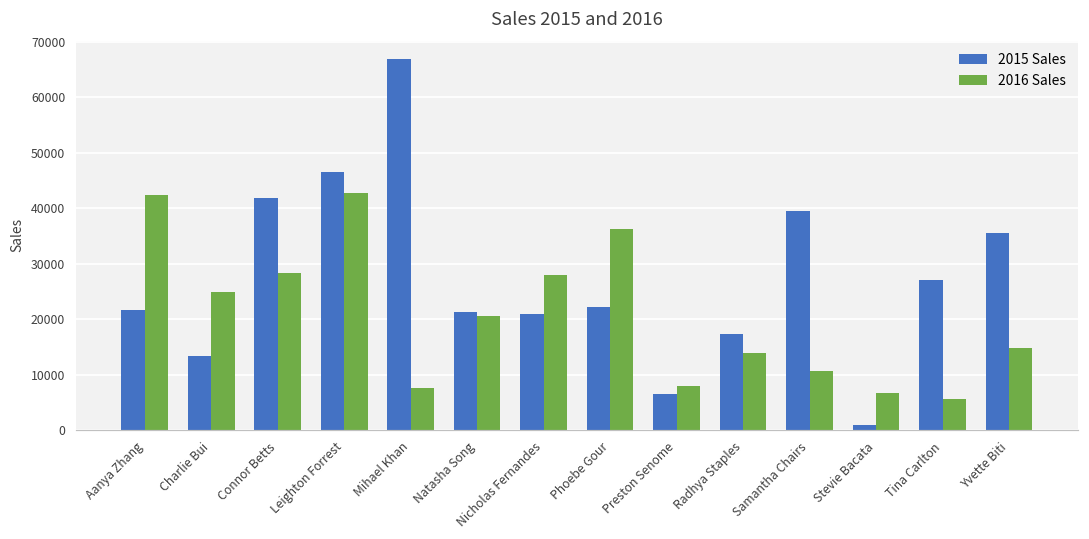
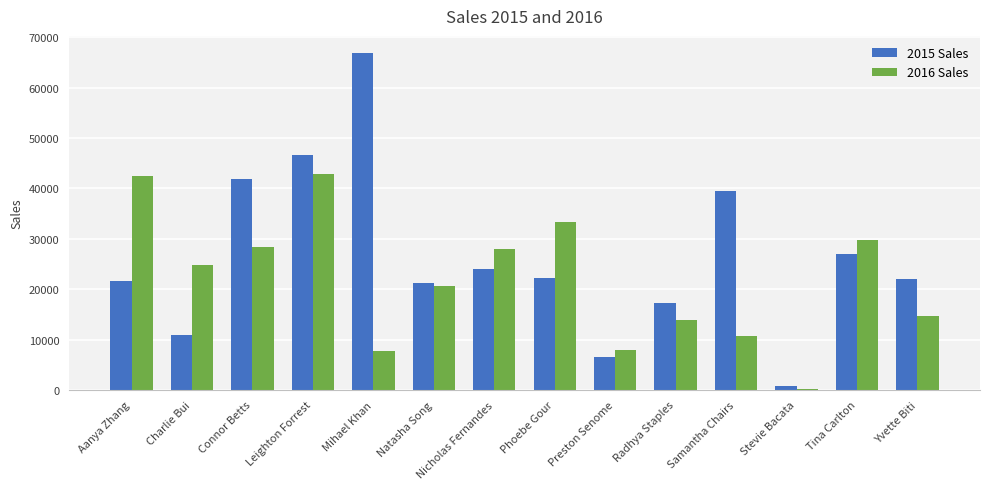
  {
    "2015 Sales": {
      "Aanya Zhang": 22000,
-     "Charlie Bui": 13000,
+     "Charlie Bui": 11000,
      "Connor Betts": 42000,
      "Leighton Forrest": 47000,
      "Mihael Khan": 67000,
      "Natasha Song": 21000,
-     "Nicholas Fernandes": 21000,
+     "Nicholas Fernandes": 24000,
      "Phoebe Gour": 22000,
      "Preston Senome": 6000,
      "Radhya Staples": 17000,
      "Samantha Chairs": 39000,
      "Stevie Bacata": 1000,
      "Tina Carlton": 27000,
-     "Yvette Biti": 36000
+     "Yvette Biti": 22000
    },
    "2016 Sales": {
      "Aanya Zhang": 42000,
      "Charlie Bui": 25000,
      "Connor Betts": 28000,
      "Leighton Forrest": 43000,
      "Mihael Khan": 8000,
      "Natasha Song": 21000,
      "Nicholas Fernandes": 28000,
-     "Phoebe Gour": 36000,
+     "Phoebe Gour": 33000,
      "Preston Senome": 8000,
      "Radhya Staples": 14000,
      "Samantha Chairs": 11000,
-     "Stevie Bacata": 7000,
-     "Tina Carlton": 6000,
+     "Stevie Bacata": 0,
+     "Tina Carlton": 30000,
      "Yvette Biti": 15000
    }
  }
